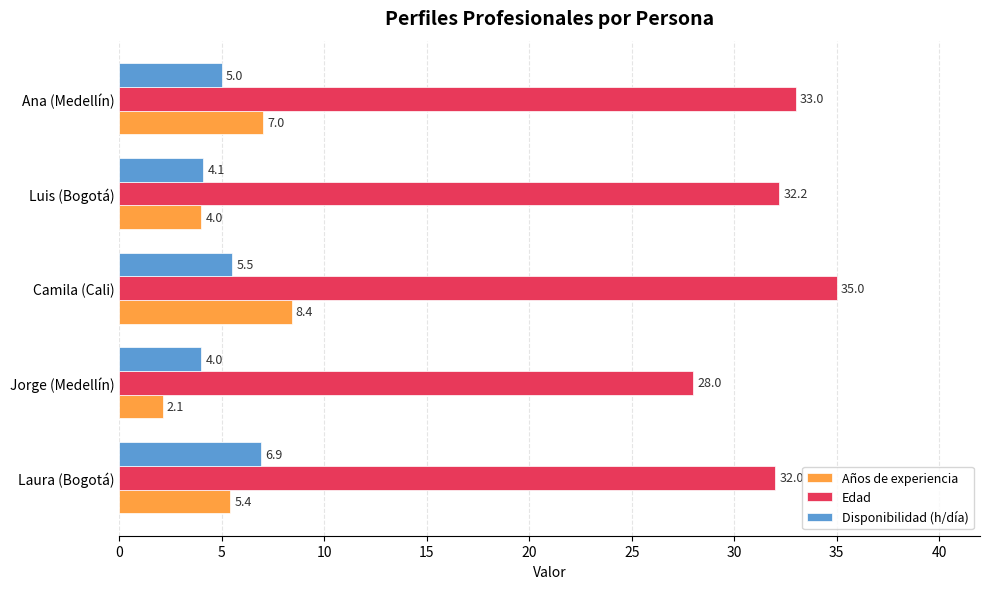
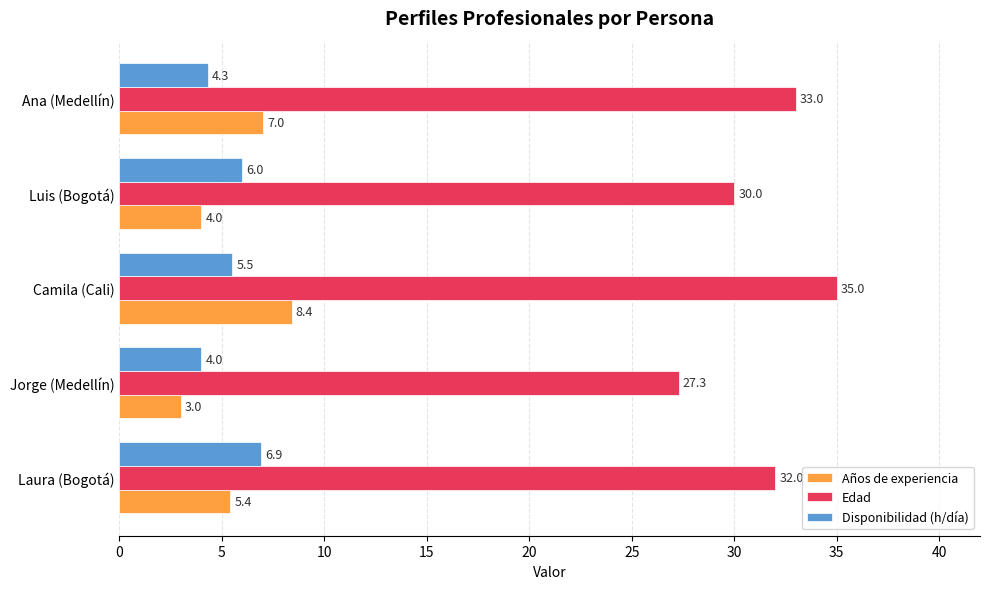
  {
    "Años de experiencia": {
      "Ana (Medellín)": 7.0,
      "Luis (Bogotá)": 4.0,
      "Camila (Cali)": 8.4,
-     "Jorge (Medellín)": 2.1,
+     "Jorge (Medellín)": 3.0,
      "Laura (Bogotá)": 5.4
    },
    "Edad": {
      "Ana (Medellín)": 33.0,
-     "Luis (Bogotá)": 32.2,
+     "Luis (Bogotá)": 30.0,
      "Camila (Cali)": 35.0,
-     "Jorge (Medellín)": 28.0
+     "Jorge (Medellín)": 27.3
    },
    "Disponibilidad (h/día)": {
-     "Ana (Medellín)": 5.0,
-     "Luis (Bogotá)": 4.1,
+     "Ana (Medellín)": 4.3,
+     "Luis (Bogotá)": 6.0,
      "Camila (Cali)": 5.5,
      "Jorge (Medellín)": 4.0,
      "Laura (Bogotá)": 6.9
    }
  }
